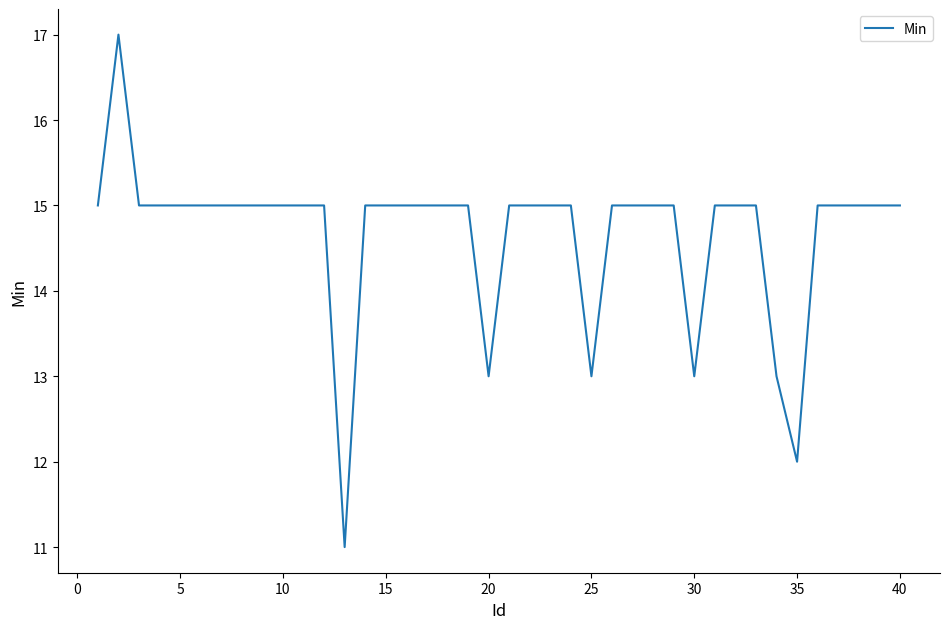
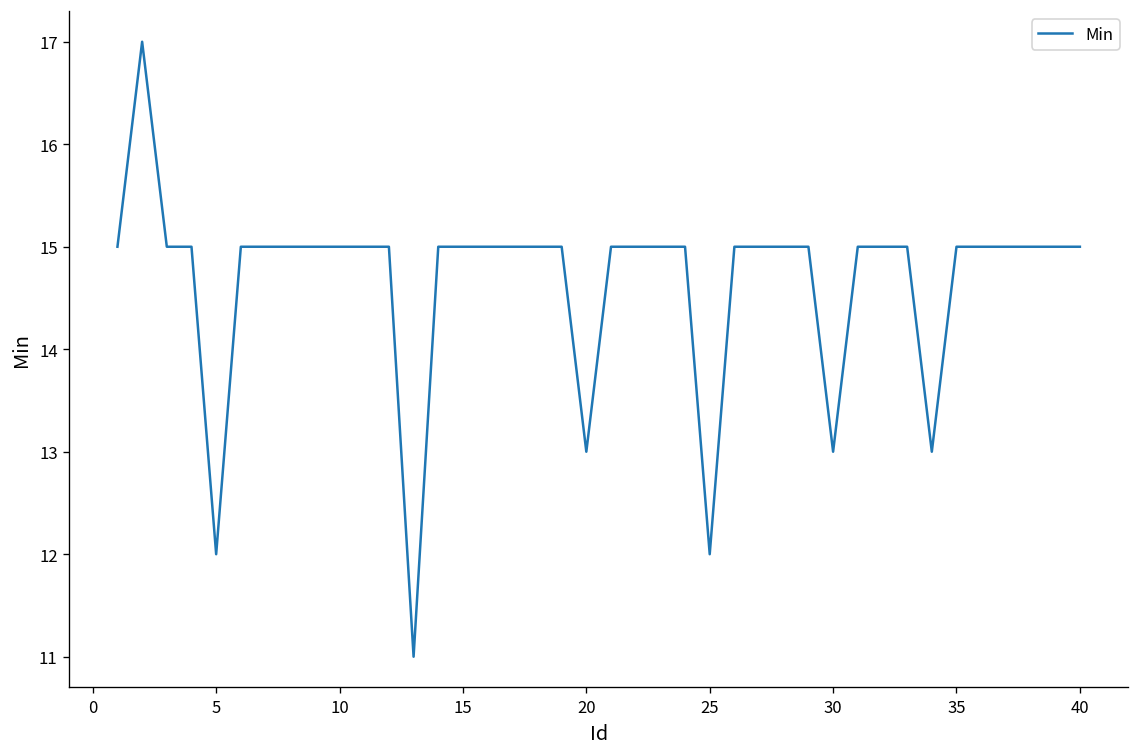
  {
-   "5": 15,
+   "5": 12,
    "10": 15,
    "15": 15,
    "20": 13,
-   "25": 13,
+   "25": 12,
    "30": 13,
-   "35": 12,
+   "35": 15,
    "40": 15
  }
